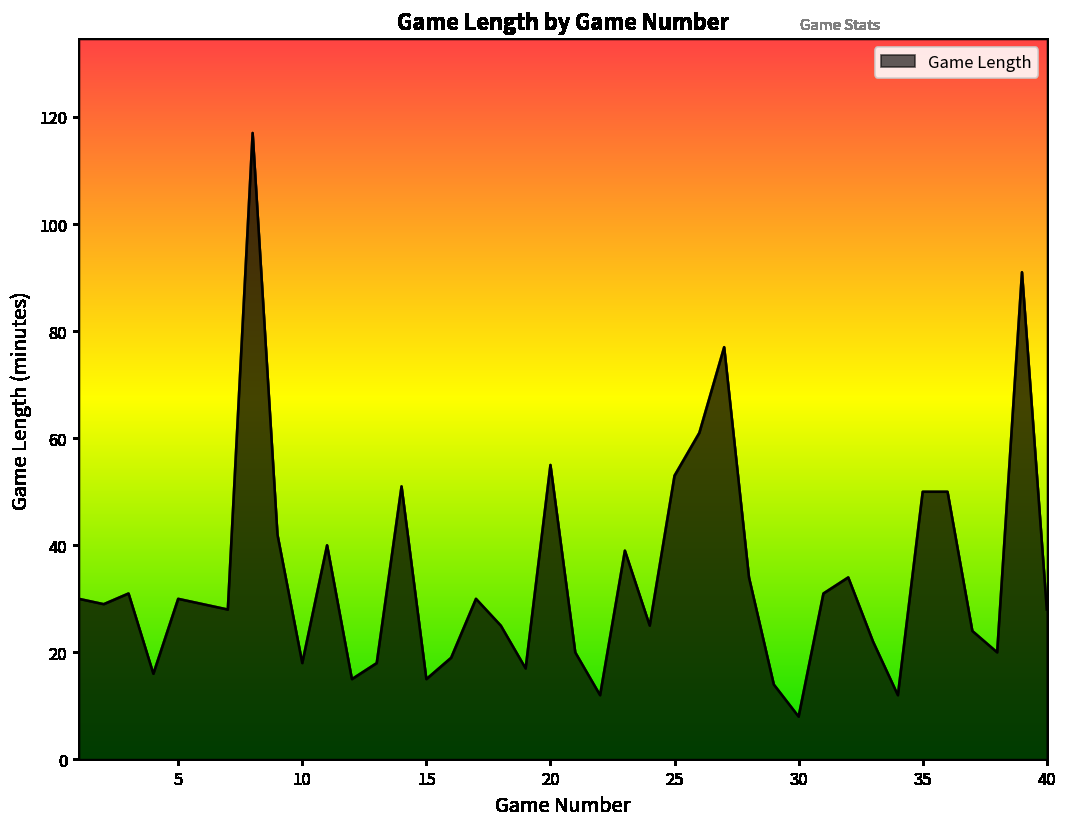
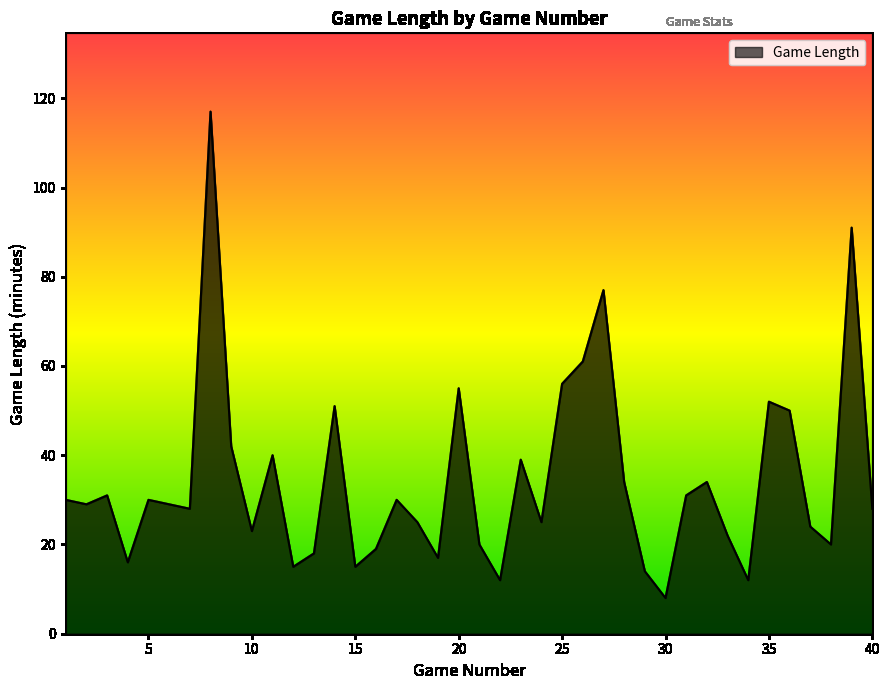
  {
    "5": 30,
-   "10": 18,
+   "10": 23,
    "15": 15,
    "20": 55,
-   "25": 53,
+   "25": 56,
    "30": 8,
-   "35": 50,
+   "35": 52,
    "40": 28
  }
